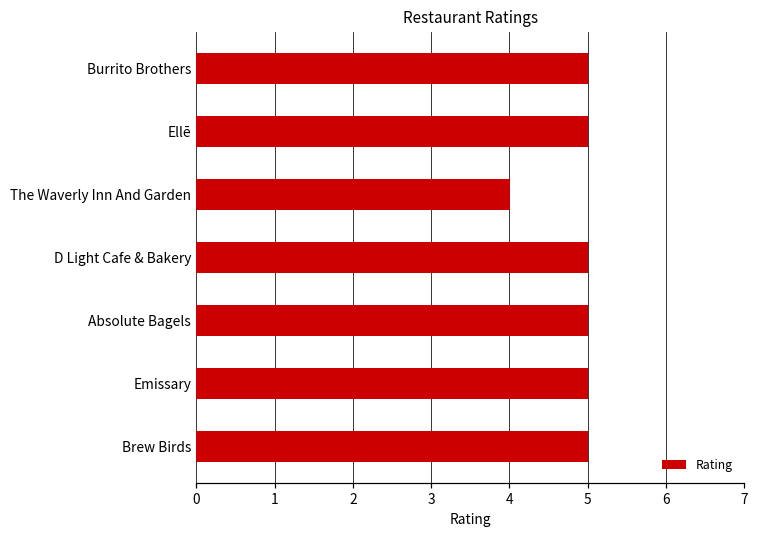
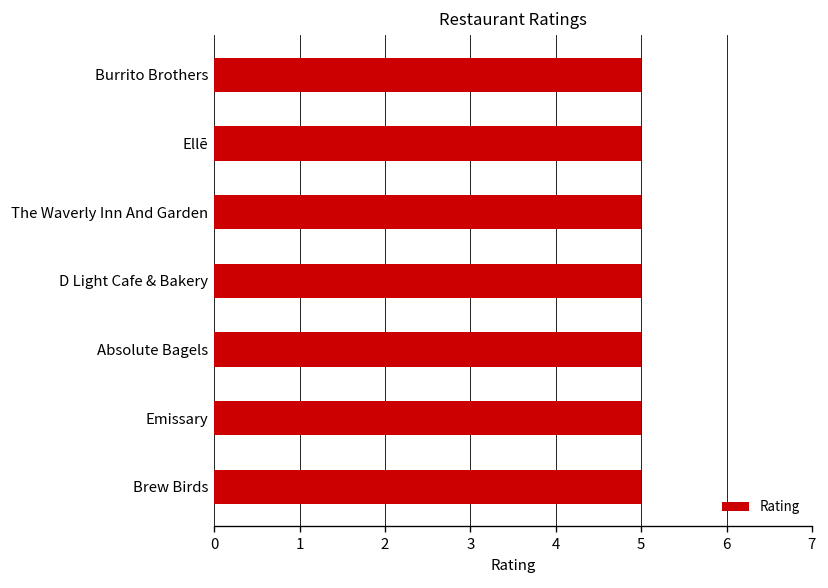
  {
    "Burrito Brothers": 5,
    "Ellē": 5,
-   "The Waverly Inn And Garden": 4,
+   "The Waverly Inn And Garden": 5,
    "D Light Cafe & Bakery": 5,
    "Absolute Bagels": 5,
    "Emissary": 5,
    "Brew Birds": 5
  }
